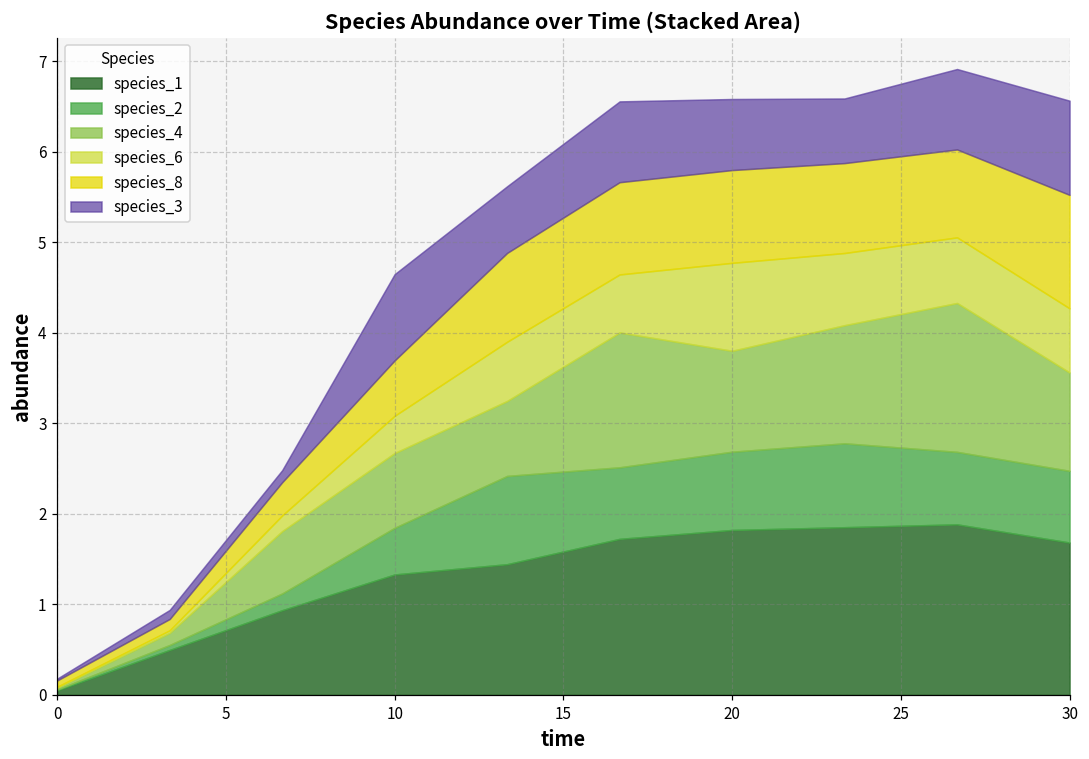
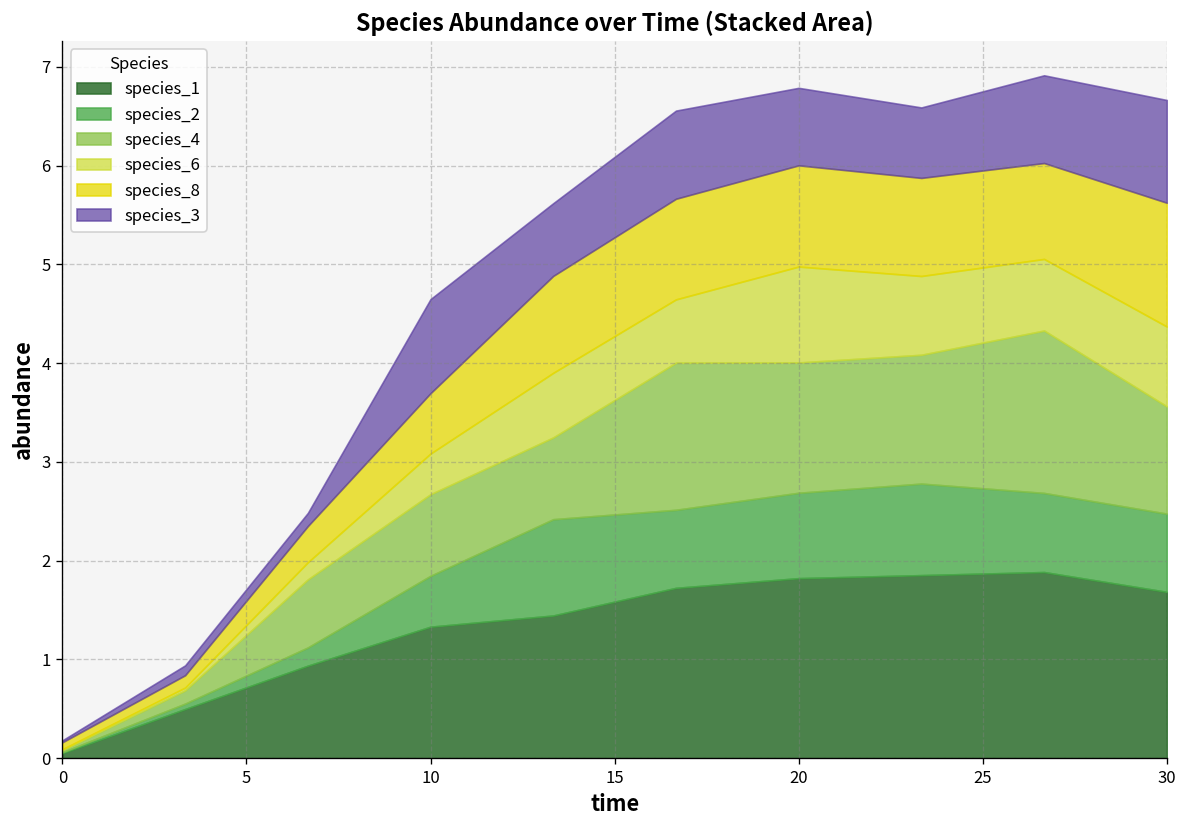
  {
    "species_1": {
      "10": 1.3,
      "20": 1.8,
      "30": 1.7
    },
    "species_2": {
      "10": 0.5,
      "20": 0.9,
      "30": 0.8
    },
    "species_4": {
      "10": 0.8,
-     "20": 1.1,
+     "20": 1.3,
      "30": 1.1
    },
    "species_6": {
      "10": 0.4,
      "20": 1.0,
-     "30": 0.7
+     "30": 0.8
    },
    "species_8": {
      "10": 0.6,
      "20": 1.0,
      "30": 1.3
    },
    "species_3": {
      "10": 1.0,
      "20": 0.8,
      "30": 1.0
    }
  }
